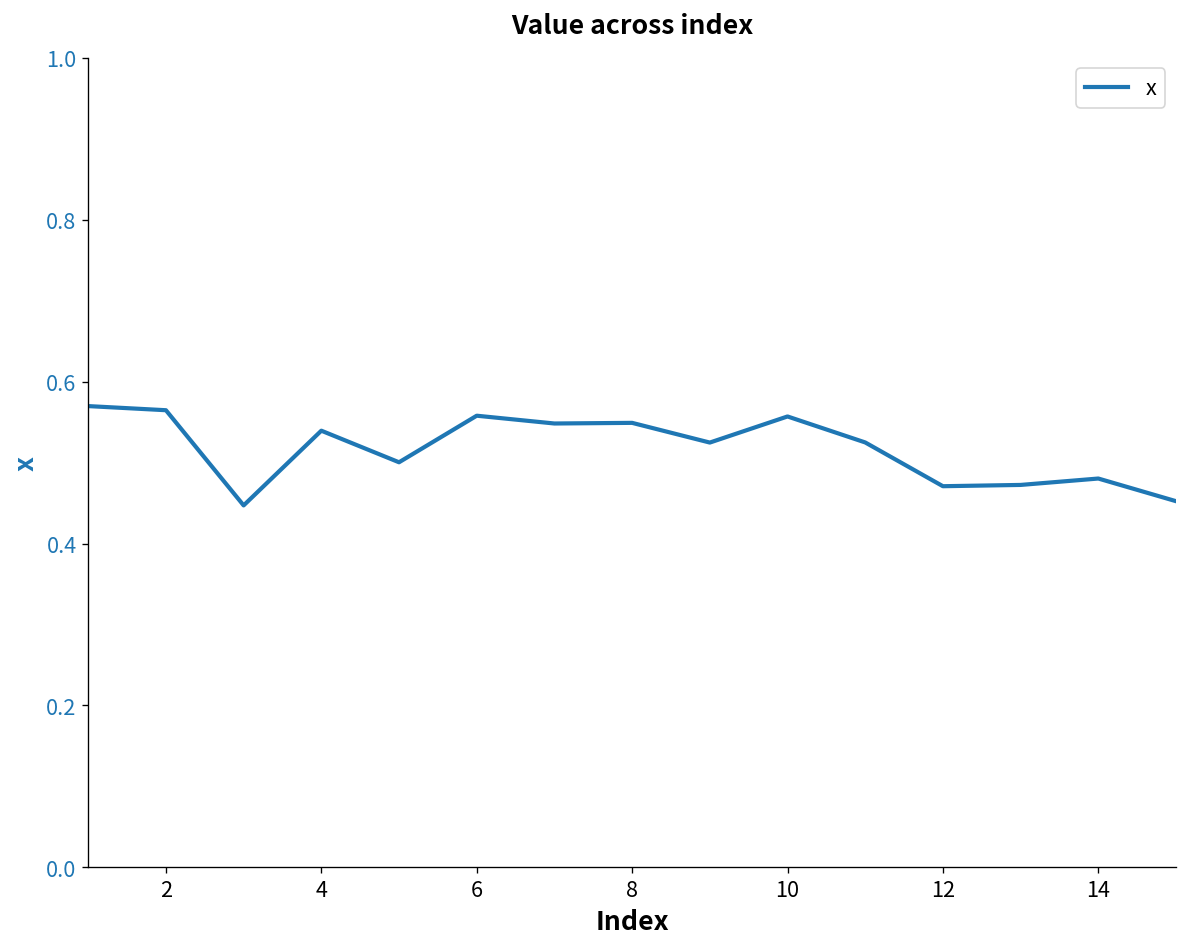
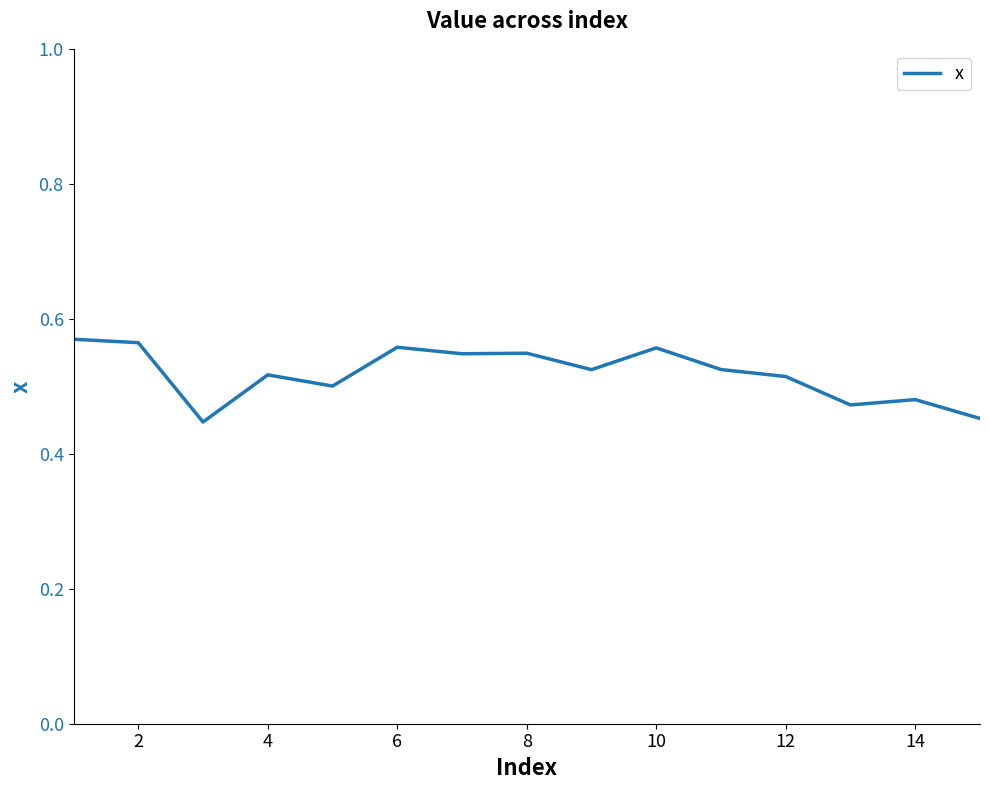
  {
    "2": 0.56,
-   "4": 0.54,
+   "4": 0.52,
    "6": 0.56,
    "8": 0.55,
    "10": 0.56,
-   "12": 0.47,
+   "12": 0.51,
    "14": 0.48
  }
